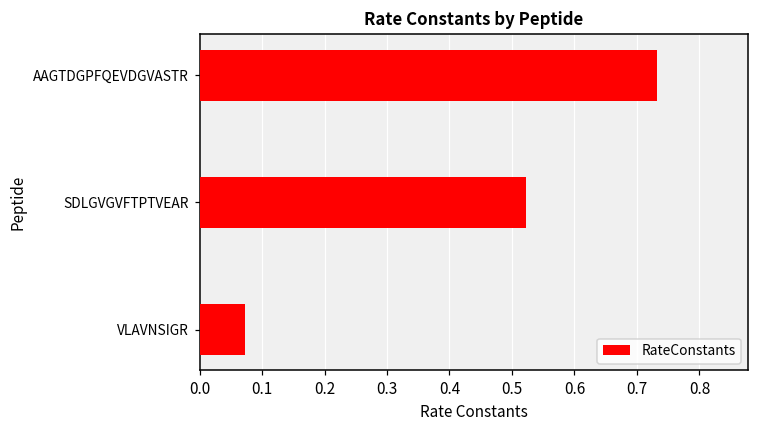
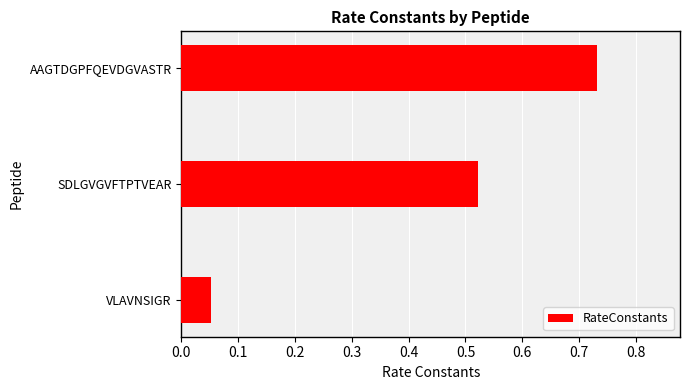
  {
    "AAGTDGPFQEVDGVASTR": 0.73,
    "SDLGVGVFTPTVEAR": 0.52,
-   "VLAVNSIGR": 0.07
+   "VLAVNSIGR": 0.05
  }
